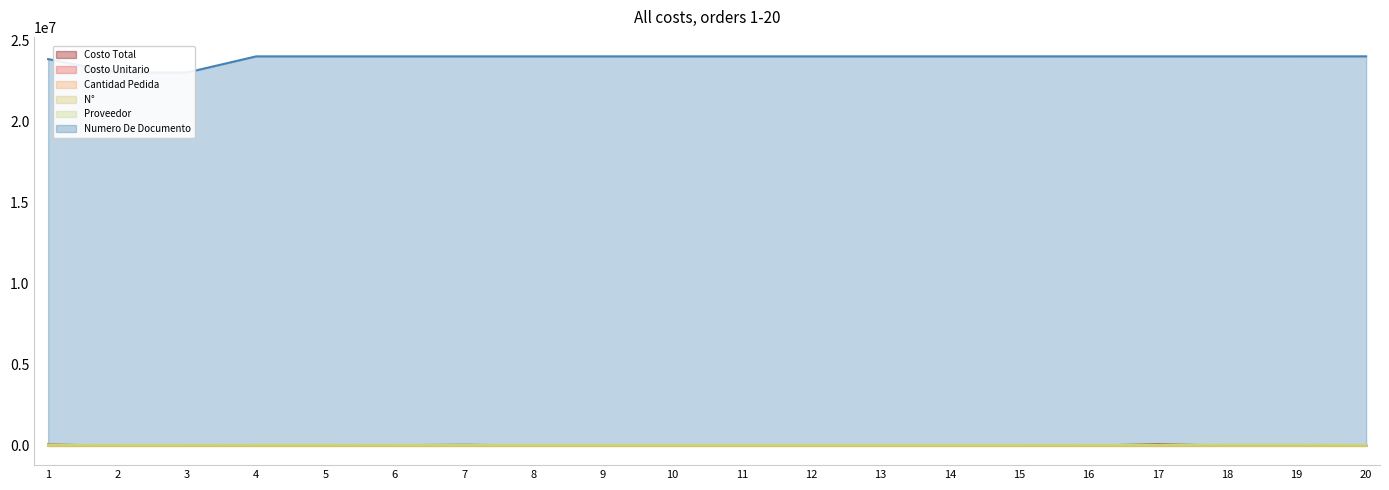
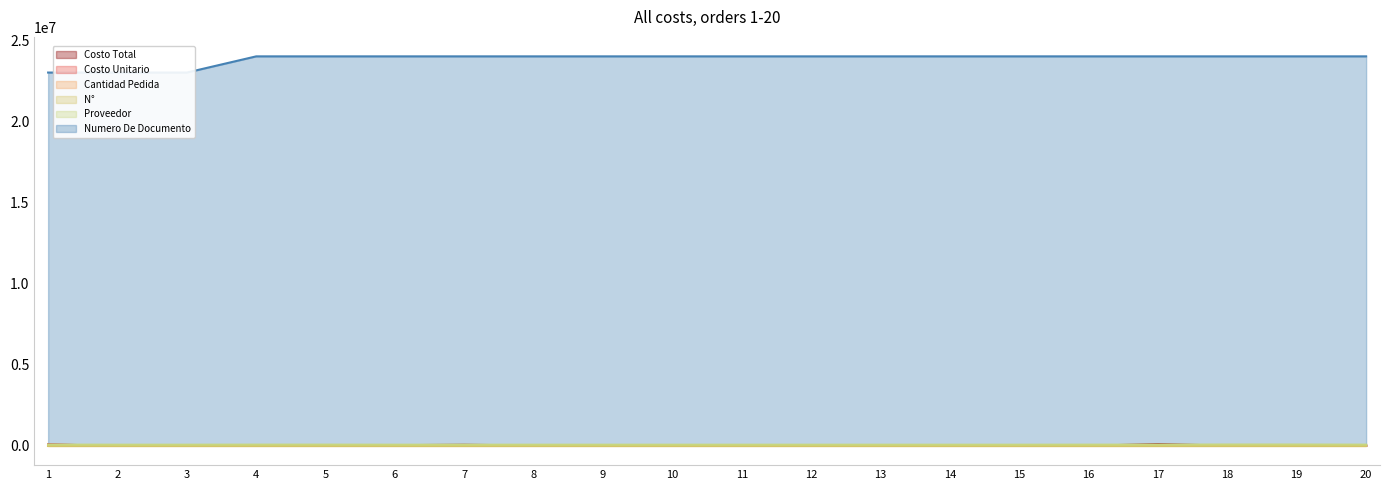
  {
    "Numero De Documento": {
-     "1": 23800000,
+     "1": 23000000,
      "4": 24000000,
      "5": 24000000,
      "6": 24000000,
      "7": 24000000,
      "8": 24000000,
      "9": 24000000,
      "10": 24000000,
      "11": 24000000,
      "12": 24000000,
      "13": 24000000,
      "14": 24000000,
      "15": 24000000,
      "16": 24000000,
      "17": 24000000,
      "18": 24000000,
      "19": 24000000,
      "20": 24000000
    }
  }
